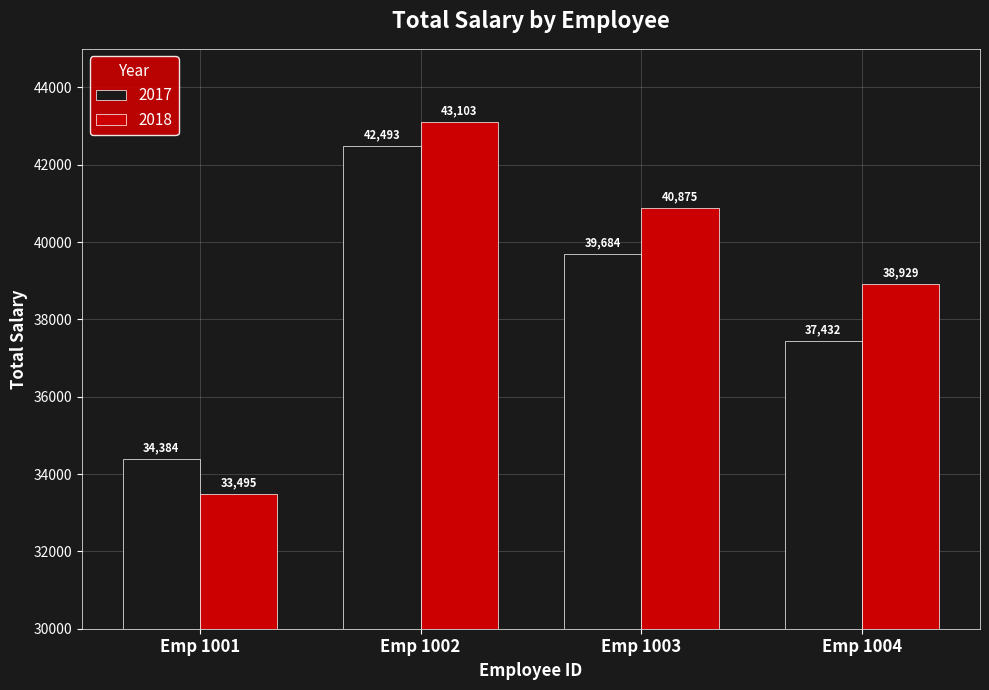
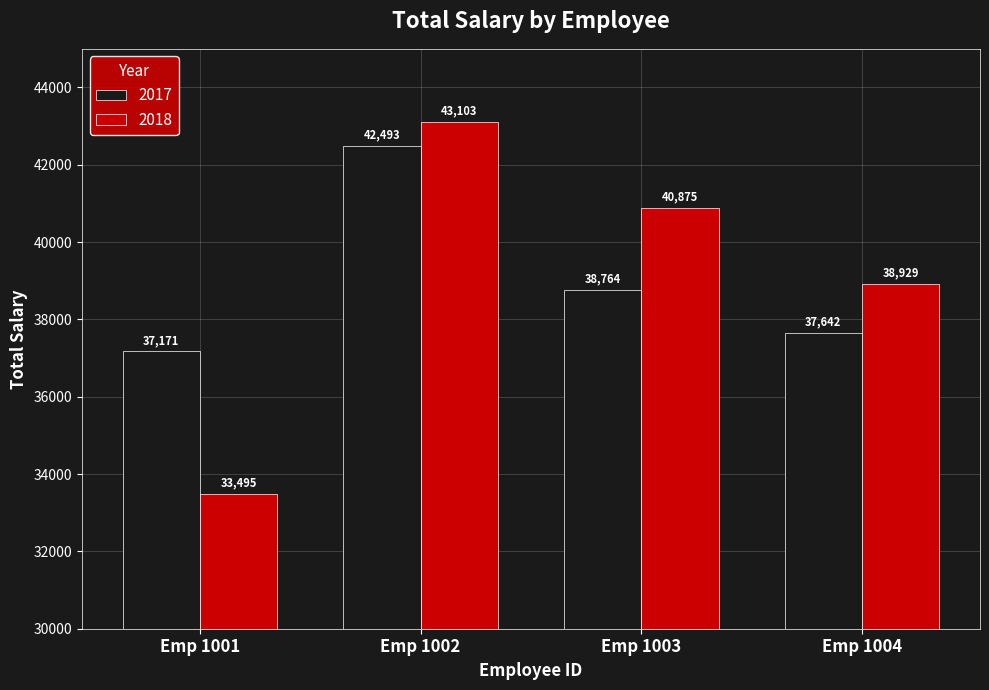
  {
    "2017": {
-     "Emp 1001": "34,384",
+     "Emp 1001": "37,171",
      "Emp 1002": "42,493",
-     "Emp 1003": "39,684",
-     "Emp 1004": "37,432"
+     "Emp 1003": "38,764",
+     "Emp 1004": "37,642"
    },
    "2018": {
      "Emp 1001": "33,495",
      "Emp 1002": "43,103",
      "Emp 1003": "40,875",
      "Emp 1004": "38,929"
    }
  }
